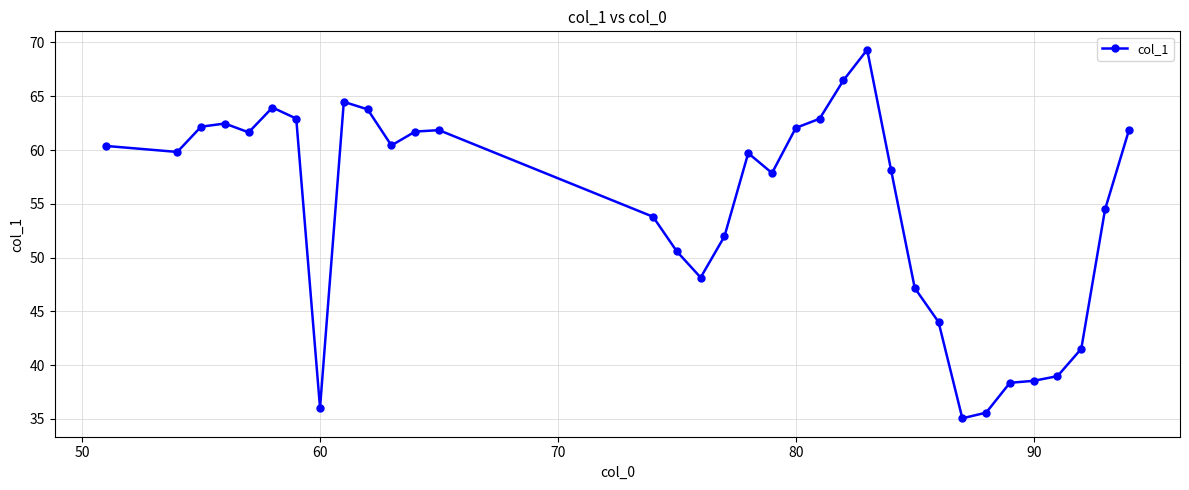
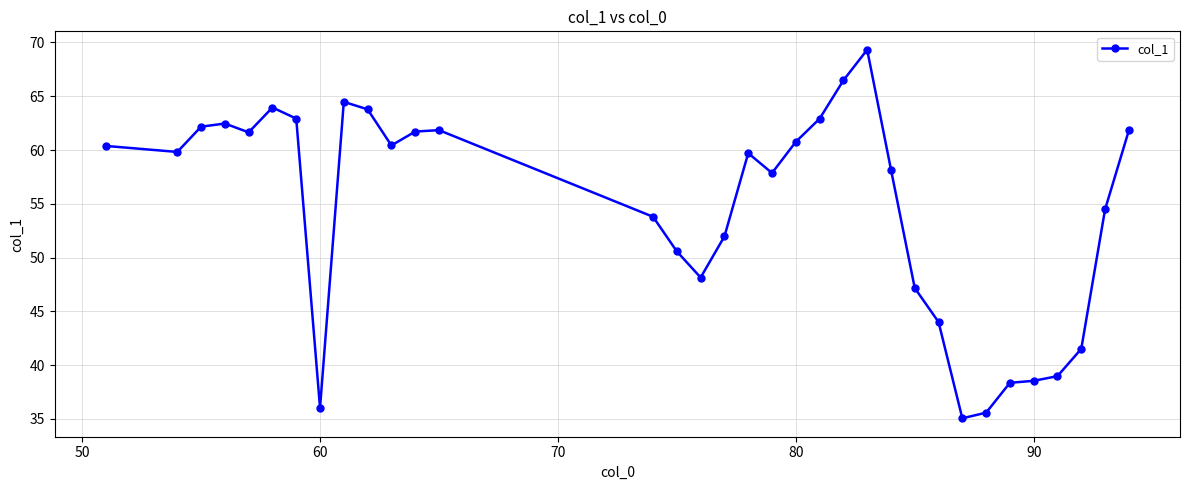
  {
    "60": 36.0,
-   "80": 62.1,
+   "80": 60.8,
    "90": 38.5
  }
